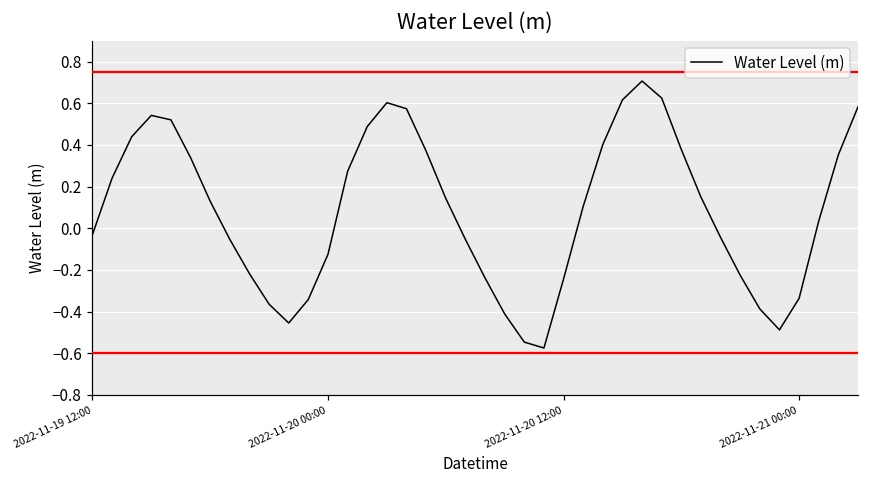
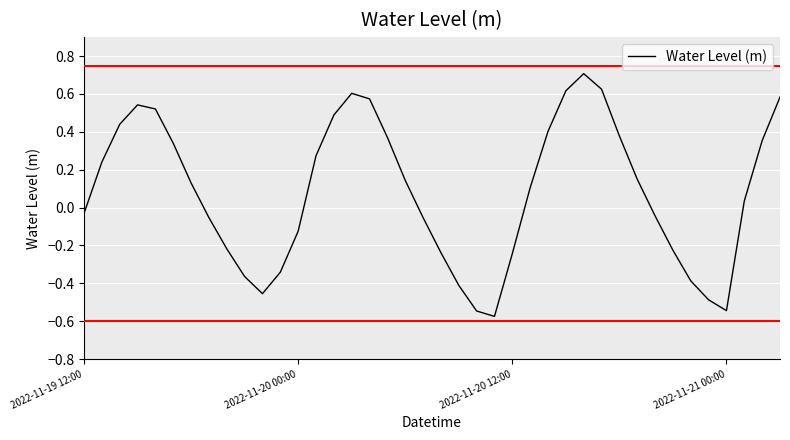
  {
    "2022-11-19 12:00": -0.03,
    "2022-11-20 00:00": -0.12,
    "2022-11-20 12:00": -0.24,
-   "2022-11-21 00:00": -0.34
+   "2022-11-21 00:00": -0.54
  }
